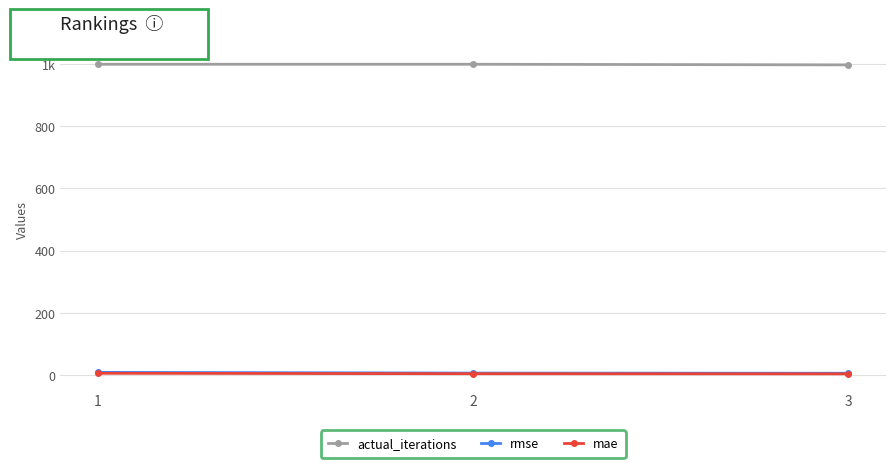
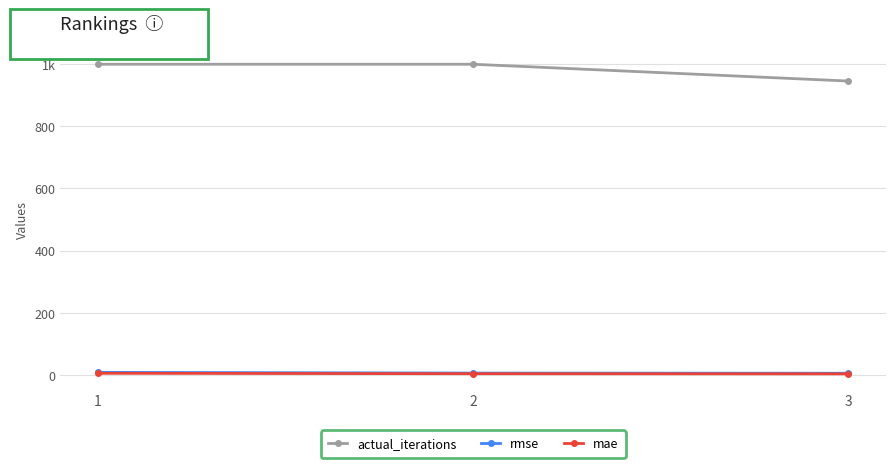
  {
    "actual_iterations": {
      "1": 1000,
      "2": 1000,
-     "3": 1000
+     "3": 950
    }
  }
